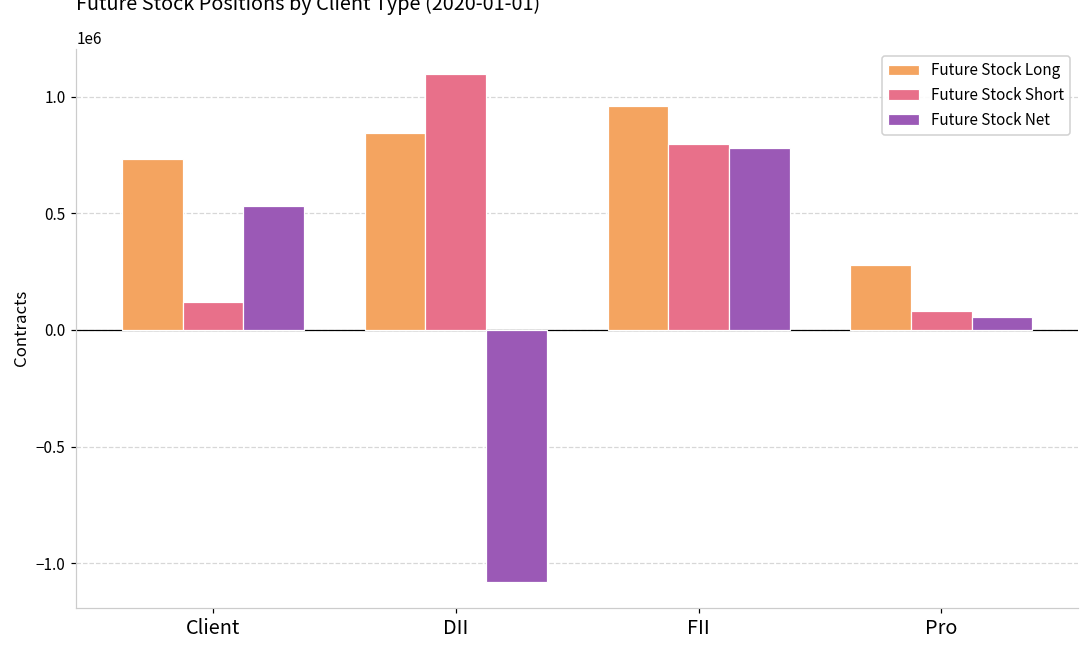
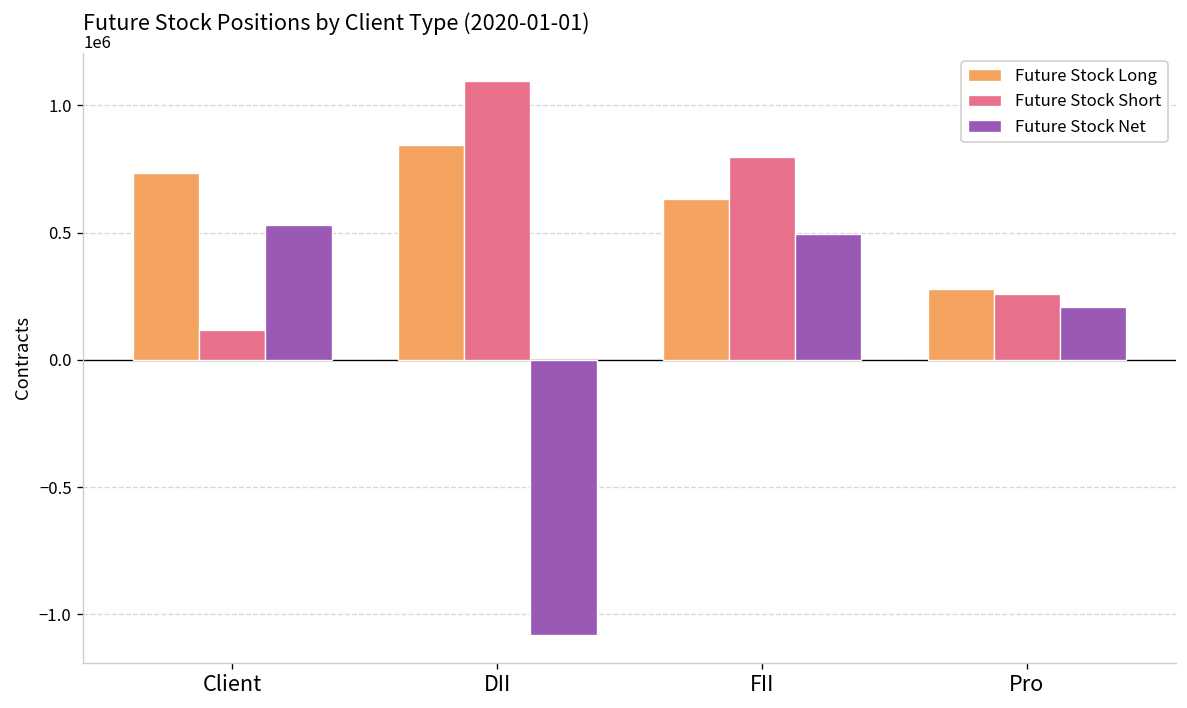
  {
    "Future Stock Long": {
      "Client": 730000,
      "DII": 850000,
-     "FII": 960000,
+     "FII": 630000,
      "Pro": 280000
    },
    "Future Stock Short": {
      "Client": 120000,
      "DII": 1100000,
      "FII": 800000,
-     "Pro": 80000
+     "Pro": 260000
    },
    "Future Stock Net": {
      "Client": 530000,
      "DII": -1080000,
-     "FII": 780000,
-     "Pro": 50000
+     "FII": 500000,
+     "Pro": 210000
    }
  }
